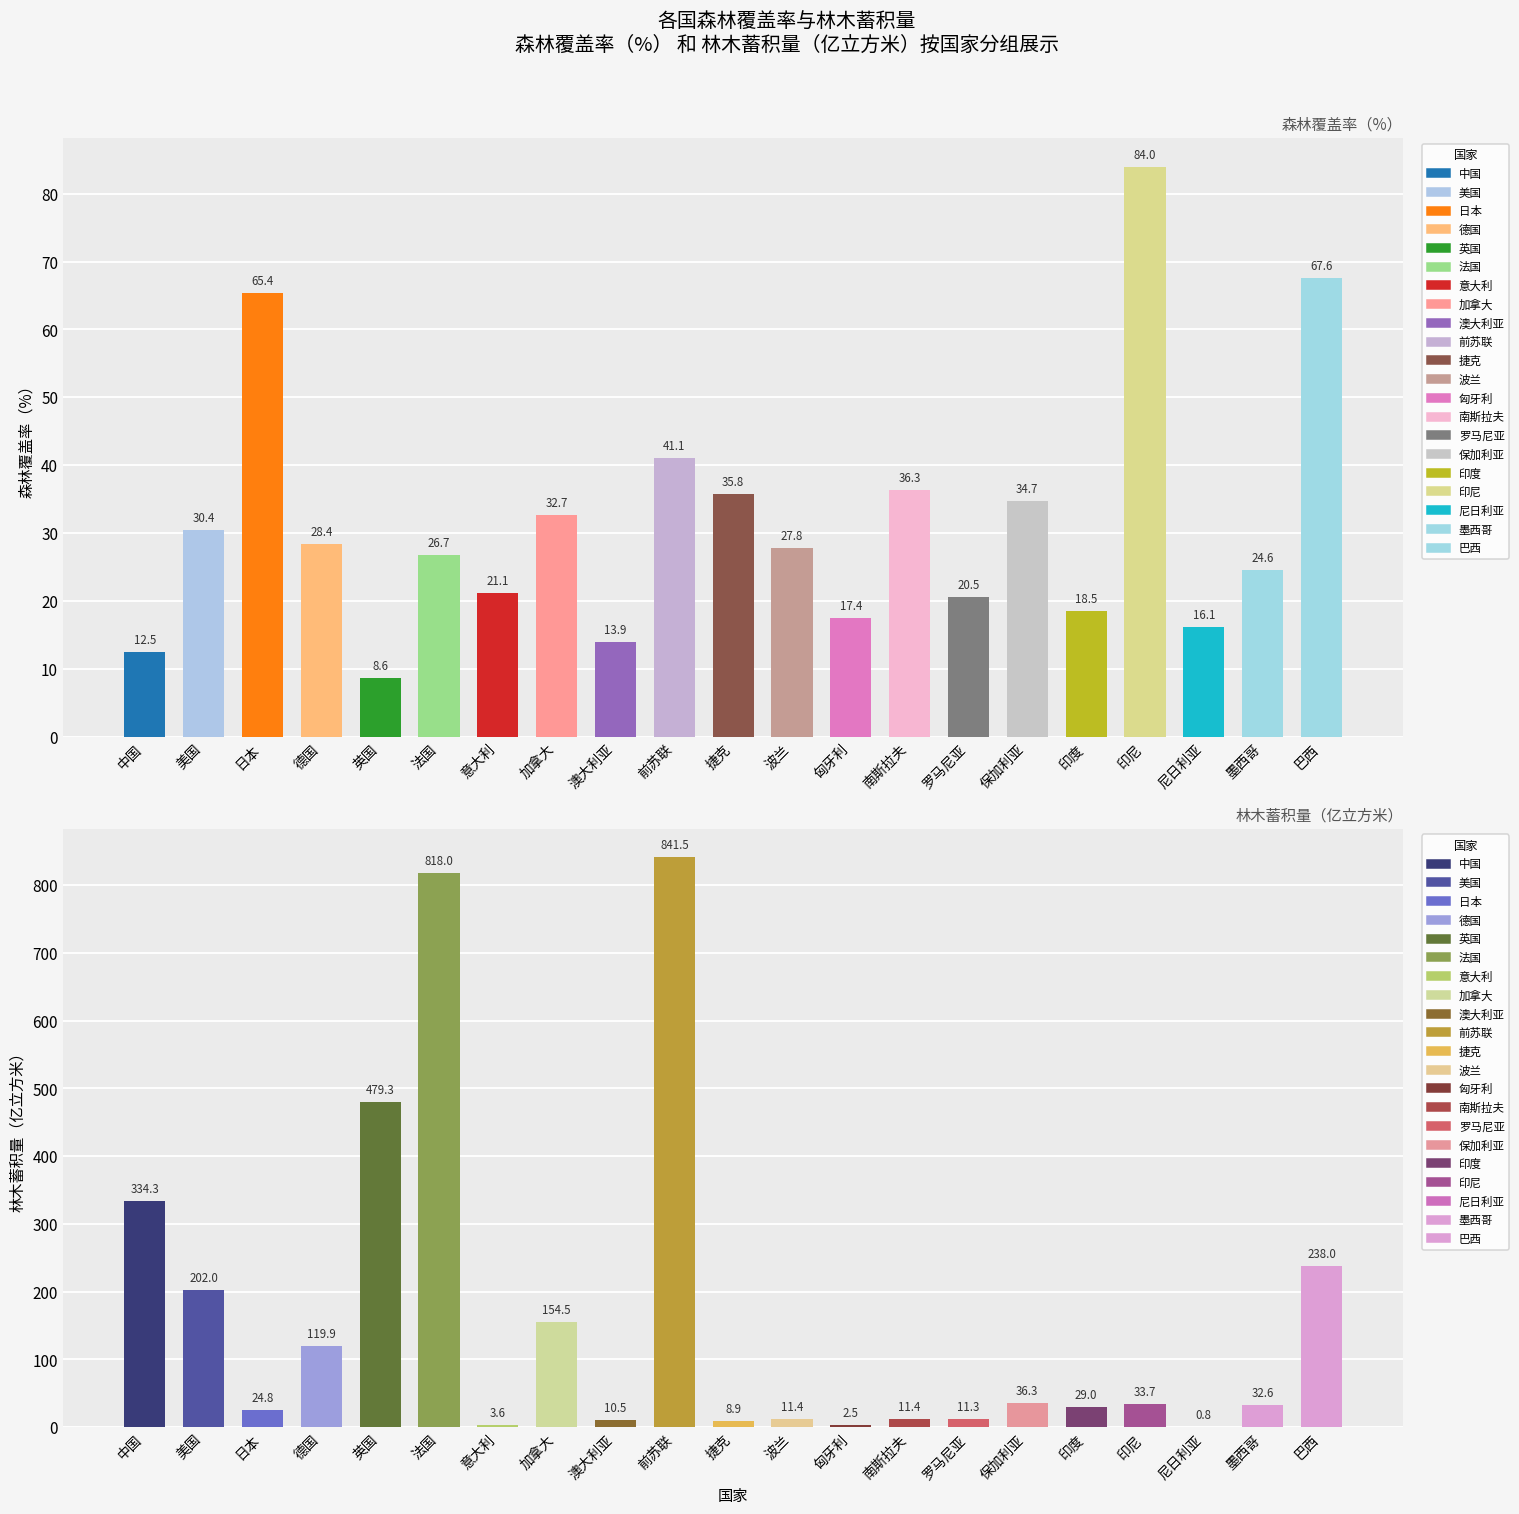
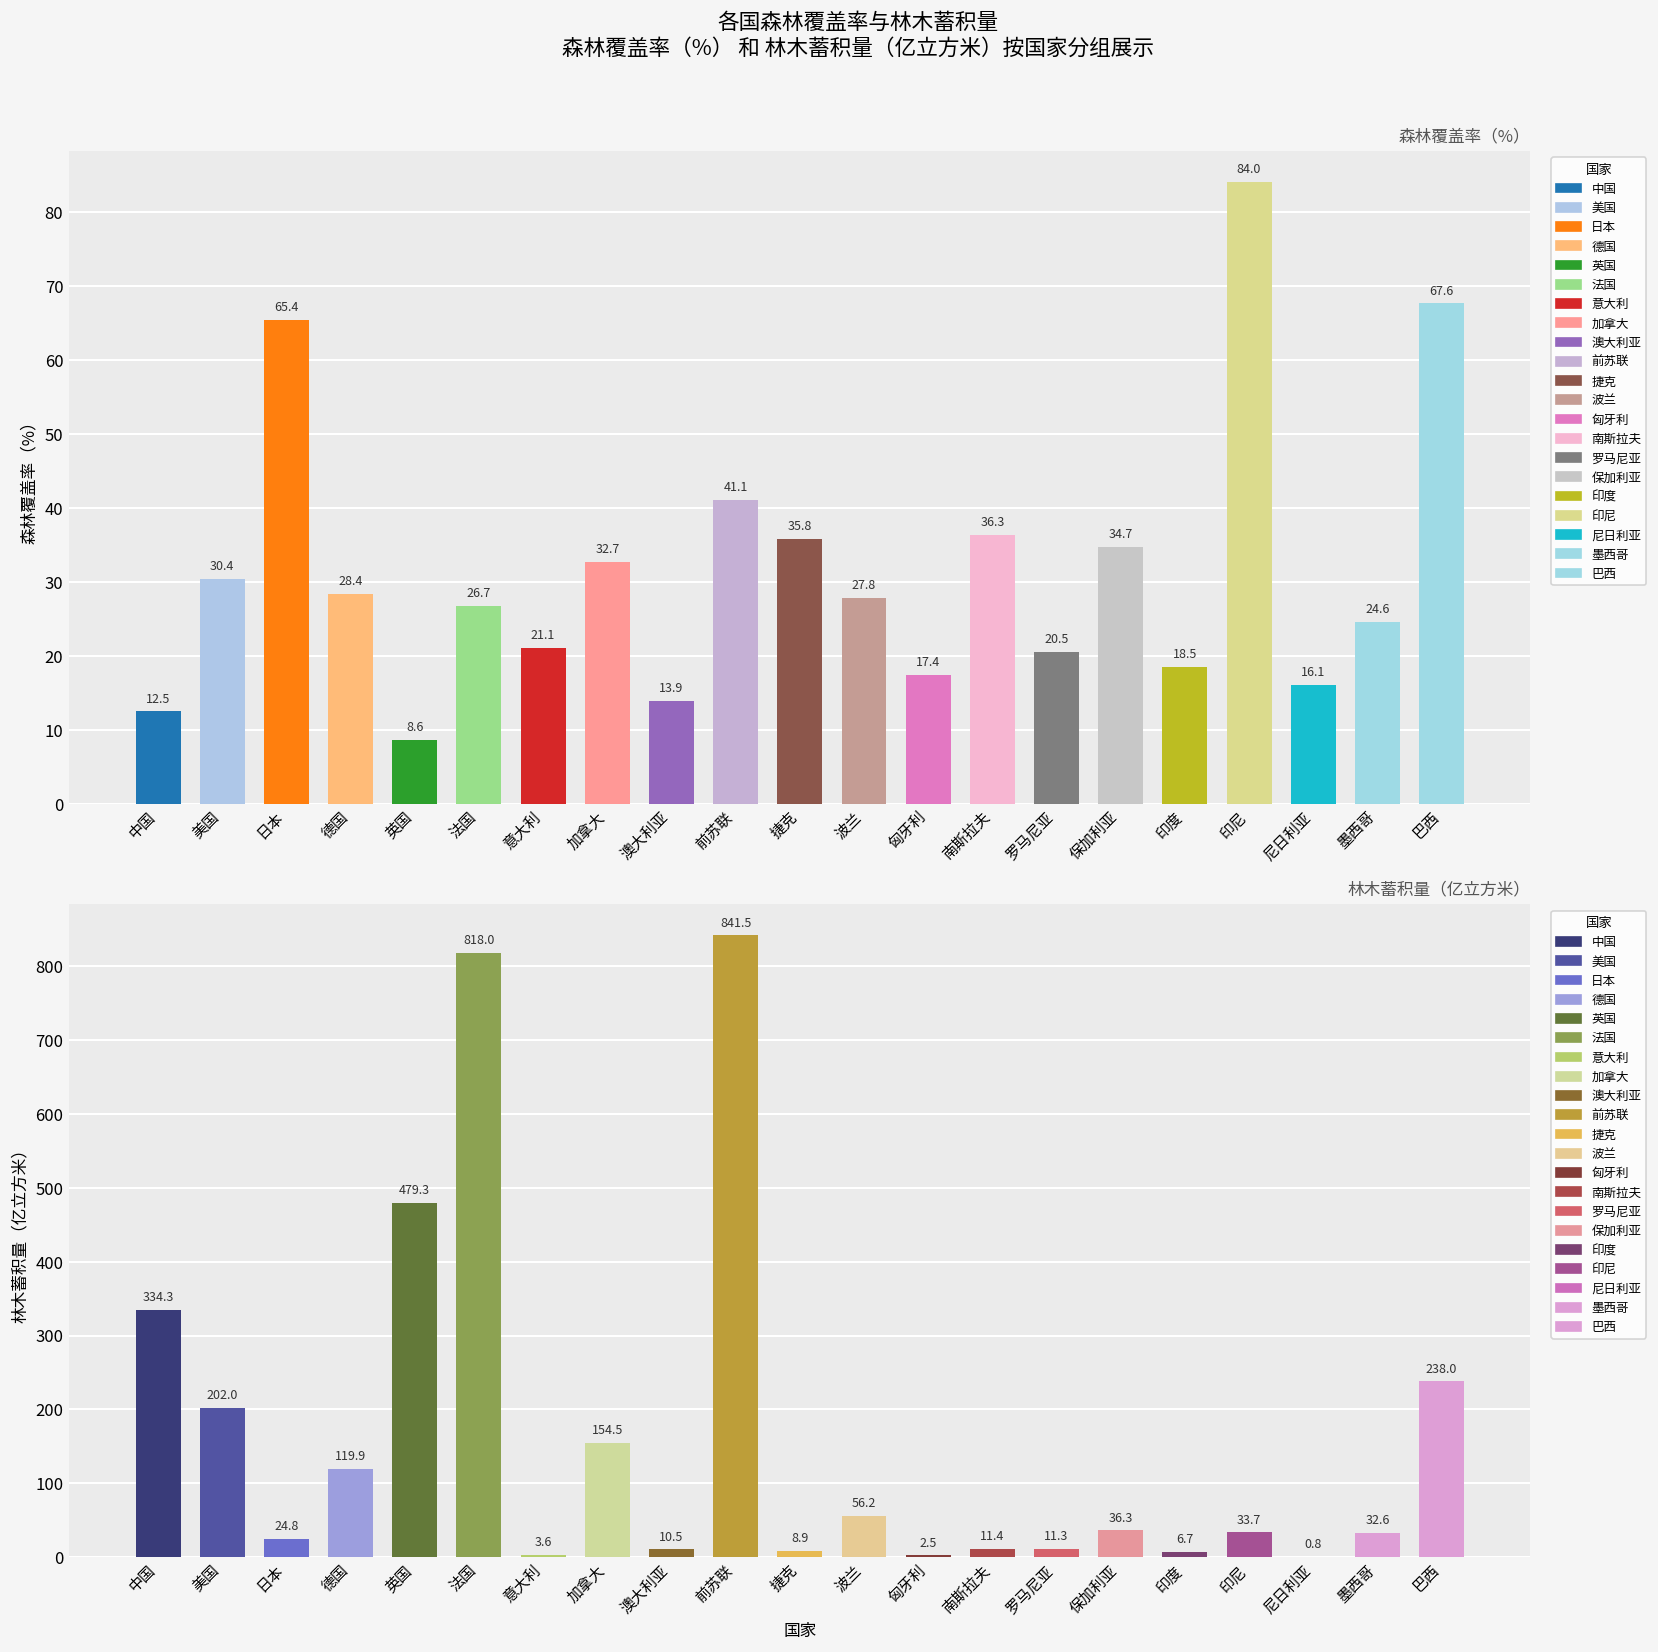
  {
    "森林覆盖率（%）": {
      "中国": 12.5,
      "美国": 30.4,
      "日本": 65.4,
      "德国": 28.4,
      "英国": 8.6,
      "法国": 26.7,
      "意大利": 21.1,
      "加拿大": 32.7,
      "澳大利亚": 13.9,
      "前苏联": 41.1,
      "捷克": 35.8,
      "波兰": 27.8,
      "匈牙利": 17.4,
      "南斯拉夫": 36.3,
      "罗马尼亚": 20.5,
      "保加利亚": 34.7,
      "印度": 18.5,
      "印尼": 84.0,
      "尼日利亚": 16.1,
      "墨西哥": 24.6,
      "巴西": 67.6
    },
    "林木蓄积量（亿立方米）": {
      "中国": 334.3,
      "美国": 202.0,
      "日本": 24.8,
      "德国": 119.9,
      "英国": 479.3,
      "法国": 818.0,
      "意大利": 3.6,
      "加拿大": 154.5,
      "澳大利亚": 10.5,
      "前苏联": 841.5,
      "捷克": 8.9,
-     "波兰": 11.4,
+     "波兰": 56.2,
      "匈牙利": 2.5,
      "南斯拉夫": 11.4,
      "罗马尼亚": 11.3,
      "保加利亚": 36.3,
-     "印度": 29.0,
+     "印度": 6.7,
      "印尼": 33.7,
      "尼日利亚": 0.8,
      "墨西哥": 32.6,
      "巴西": 238.0
    }
  }
